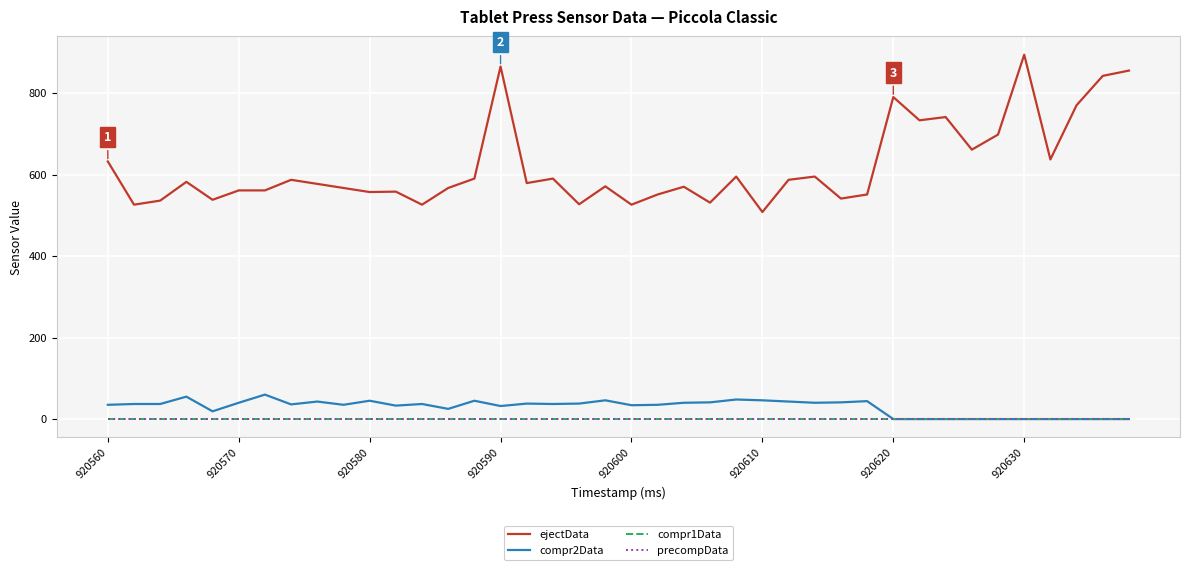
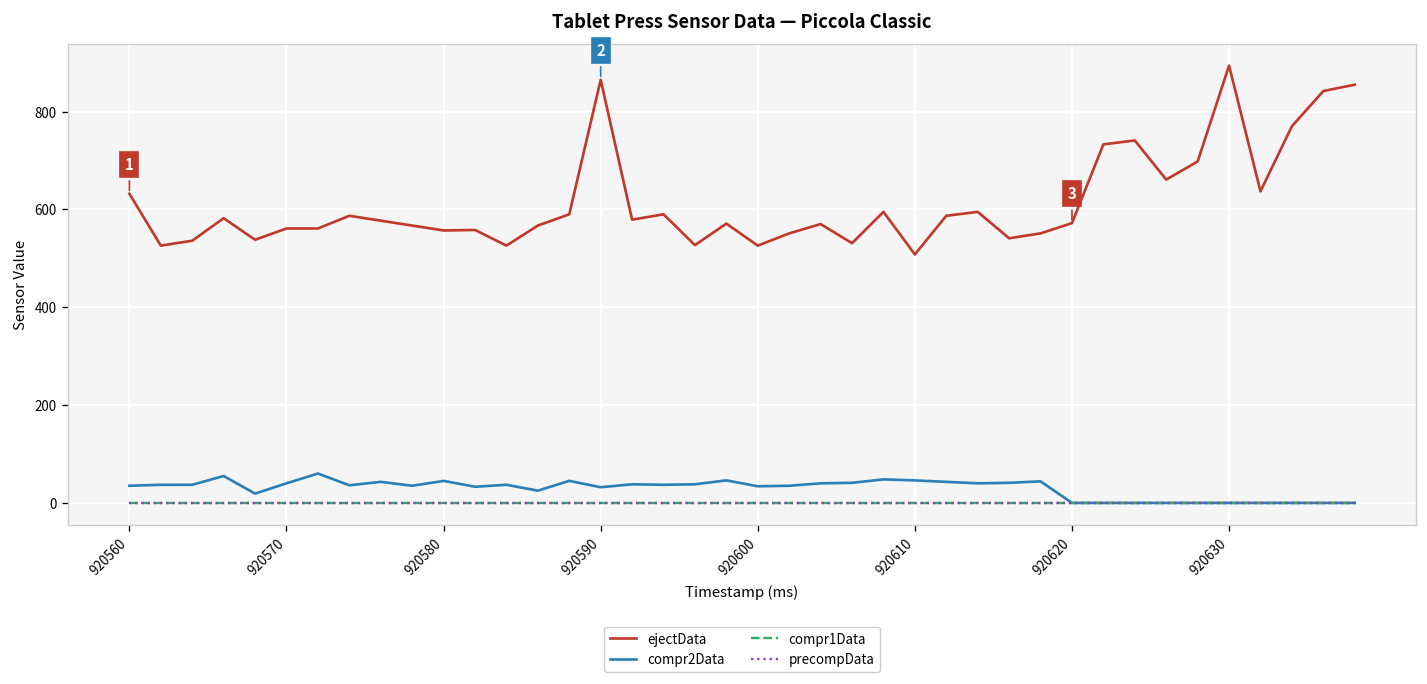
  {
    "ejectData": {
      "920570": 560,
      "920580": 560,
      "920600": 530,
      "920610": 510,
-     "920620": 790,
+     "920620": 570,
      "920630": 890
    },
    "compr2Data": {
      "920560": 40,
      "920570": 40,
      "920580": 50,
      "920590": 30,
      "920600": 30,
      "920610": 50
    },
    "precompData": {
      "920560": 0,
      "920570": 0,
      "920580": 0,
      "920590": 0,
      "920600": 0,
      "920610": 0
    }
  }
